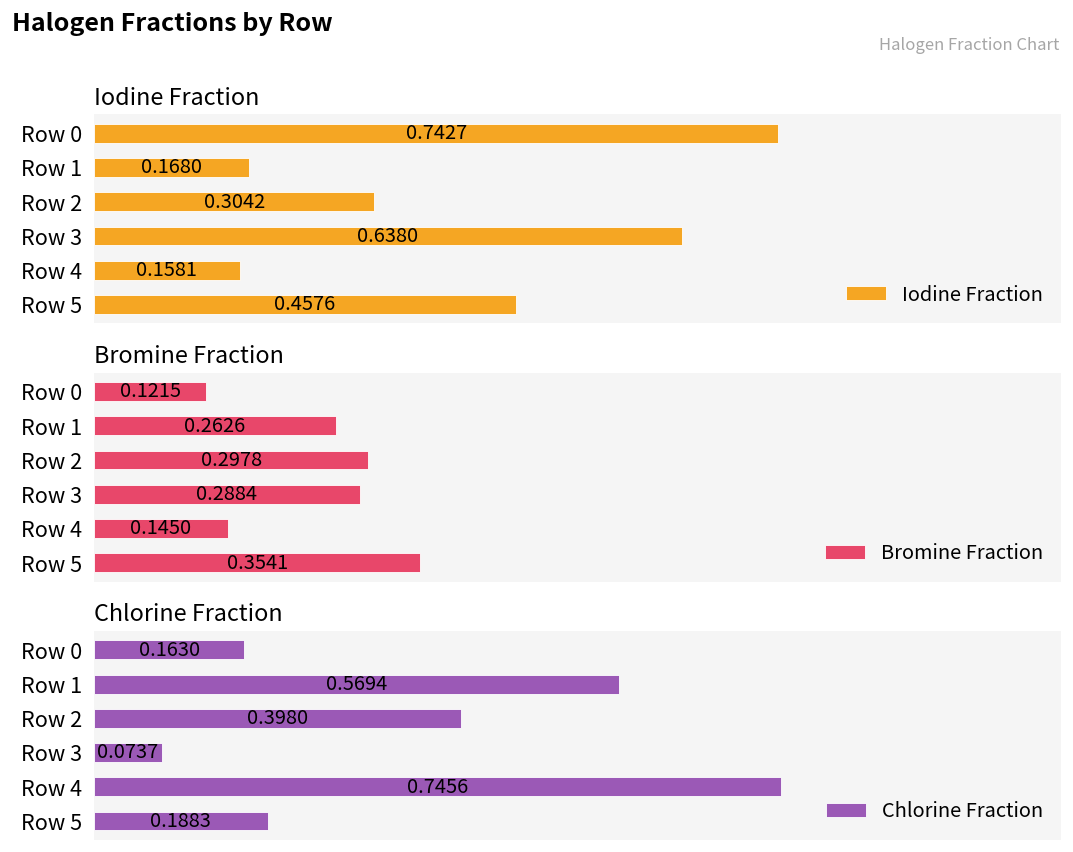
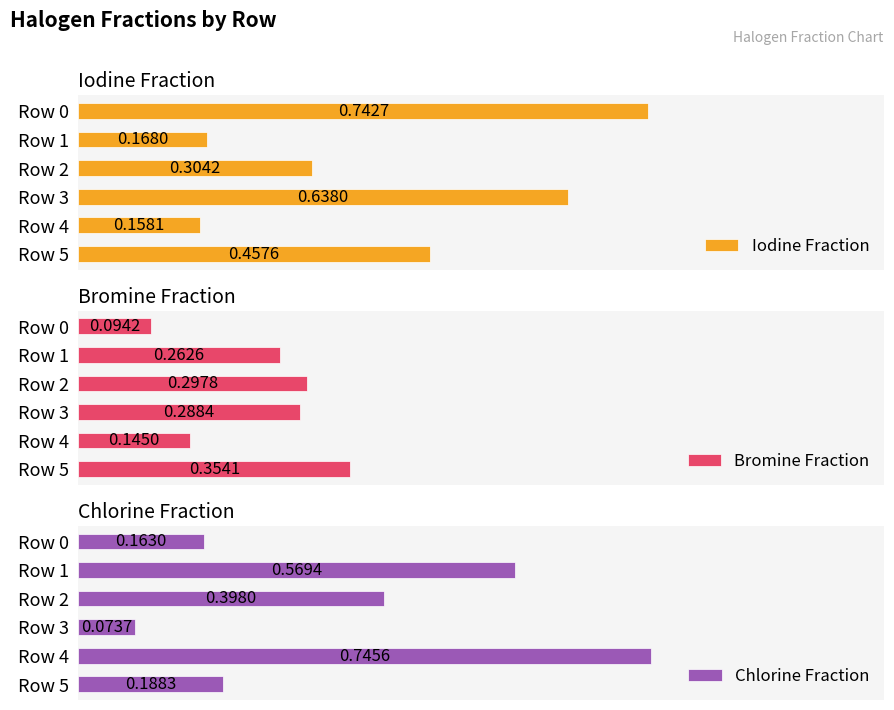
  {
    "Iodine Fraction": {
      "Row 0": 0.7427,
      "Row 1": 0.1680,
      "Row 2": 0.3042,
      "Row 3": 0.6380,
      "Row 4": 0.1581,
      "Row 5": 0.4576
    },
    "Bromine Fraction": {
-     "Row 0": 0.1215,
+     "Row 0": 0.0942,
      "Row 1": 0.2626,
      "Row 2": 0.2978,
      "Row 3": 0.2884,
      "Row 4": 0.1450,
      "Row 5": 0.3541
    },
    "Chlorine Fraction": {
      "Row 0": 0.1630,
      "Row 1": 0.5694,
      "Row 2": 0.3980,
      "Row 3": 0.0737,
      "Row 4": 0.7456,
      "Row 5": 0.1883
    }
  }
